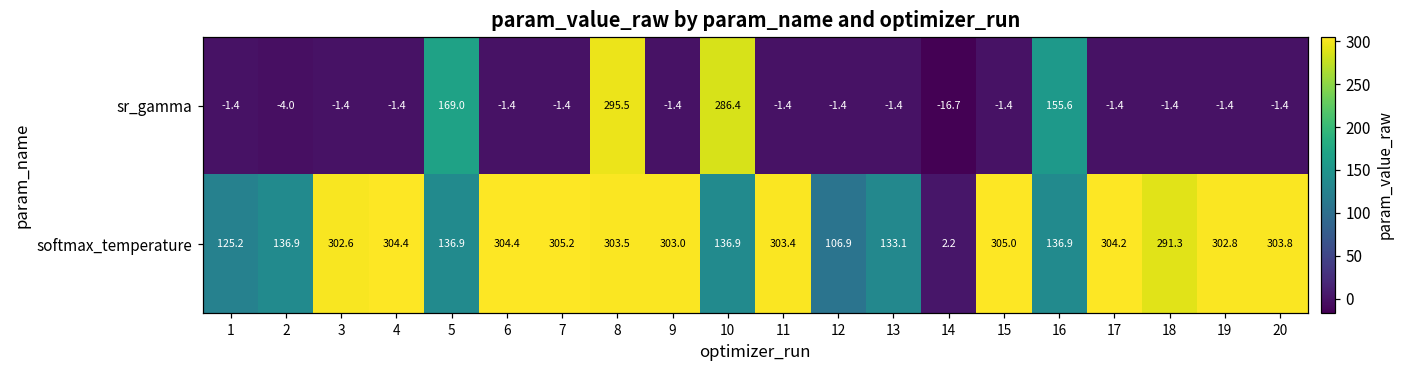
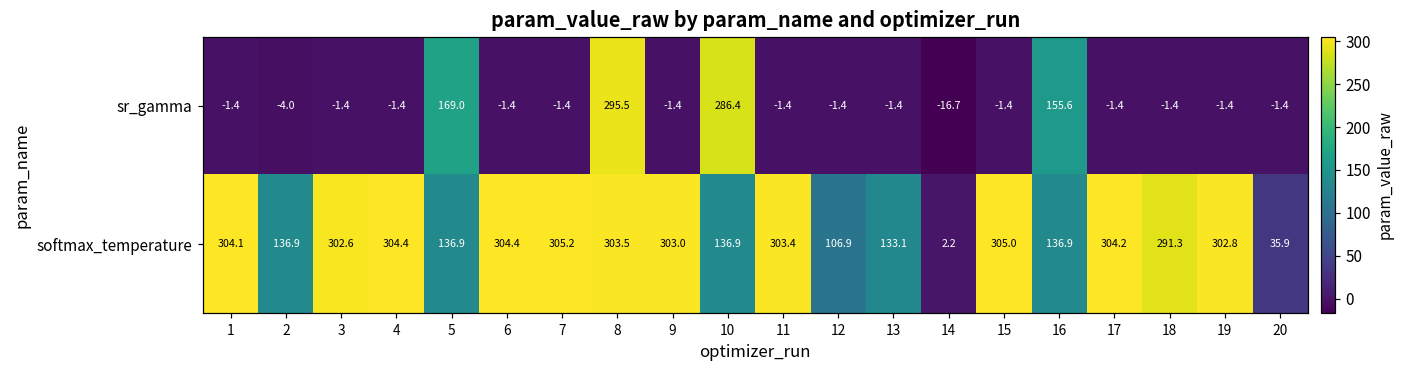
  {
    "sr_gamma": {
      "1": -1.4,
      "2": -4.0,
      "3": -1.4,
      "4": -1.4,
      "5": 169.0,
      "6": -1.4,
      "7": -1.4,
      "8": 295.5,
      "9": -1.4,
      "10": 286.4,
      "11": -1.4,
      "12": -1.4,
      "13": -1.4,
      "14": -16.7,
      "15": -1.4,
      "16": 155.6,
      "17": -1.4,
      "18": -1.4,
      "19": -1.4,
      "20": -1.4
    },
    "softmax_temperature": {
-     "1": 125.2,
+     "1": 304.1,
      "2": 136.9,
      "3": 302.6,
      "4": 304.4,
      "5": 136.9,
      "6": 304.4,
      "7": 305.2,
      "8": 303.5,
      "9": 303.0,
      "10": 136.9,
      "11": 303.4,
      "12": 106.9,
      "13": 133.1,
      "14": 2.2,
      "15": 305.0,
      "16": 136.9,
      "17": 304.2,
      "18": 291.3,
      "19": 302.8,
-     "20": 303.8
+     "20": 35.9
    }
  }
